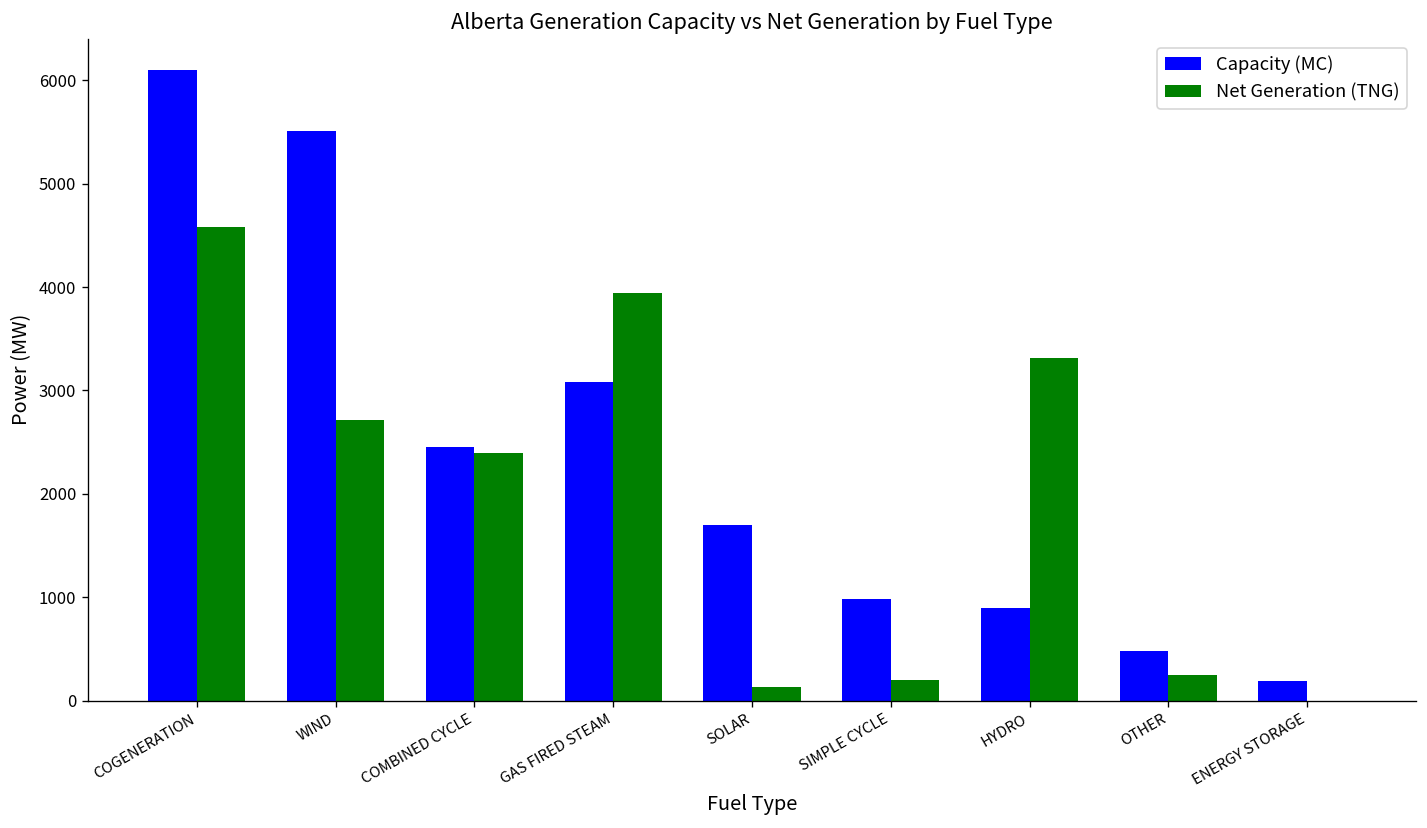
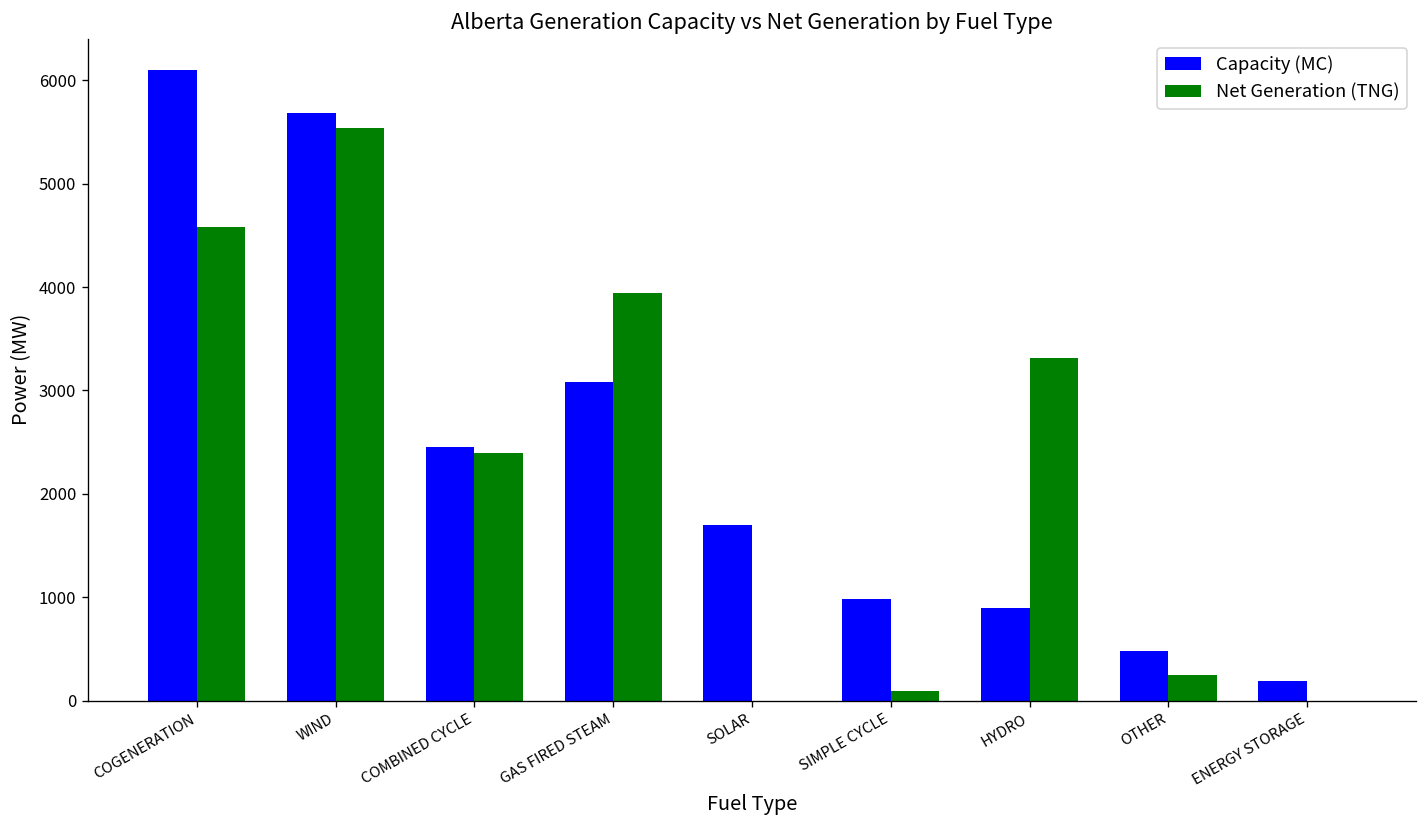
  {
    "Capacity (MC)": {
      "COGENERATION": 6100,
-     "WIND": 5500,
+     "WIND": 5700,
      "COMBINED CYCLE": 2500,
      "GAS FIRED STEAM": 3100,
      "SOLAR": 1700,
      "SIMPLE CYCLE": 1000,
      "HYDRO": 900,
      "OTHER": 500,
      "ENERGY STORAGE": 200
    },
    "Net Generation (TNG)": {
      "COGENERATION": 4600,
-     "WIND": 2700,
+     "WIND": 5500,
      "COMBINED CYCLE": 2400,
      "GAS FIRED STEAM": 3900,
-     "SOLAR": 100,
-     "SIMPLE CYCLE": 200,
+     "SOLAR": 0,
+     "SIMPLE CYCLE": 100,
      "HYDRO": 3300,
      "OTHER": 200,
      "ENERGY STORAGE": 0
    }
  }
